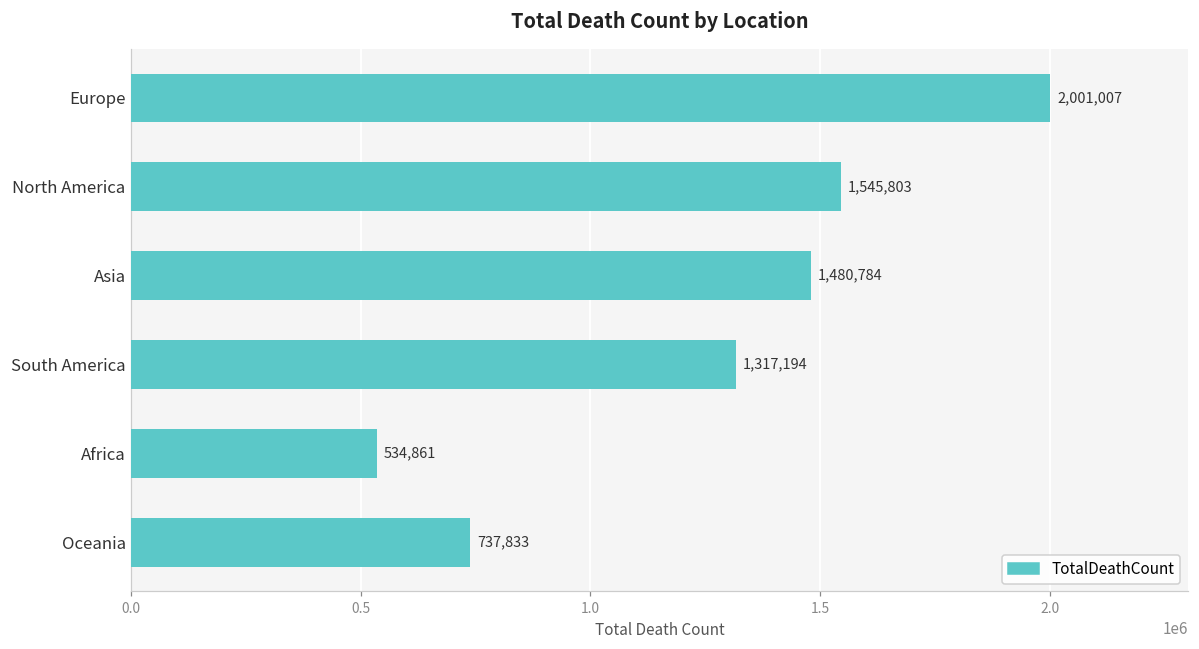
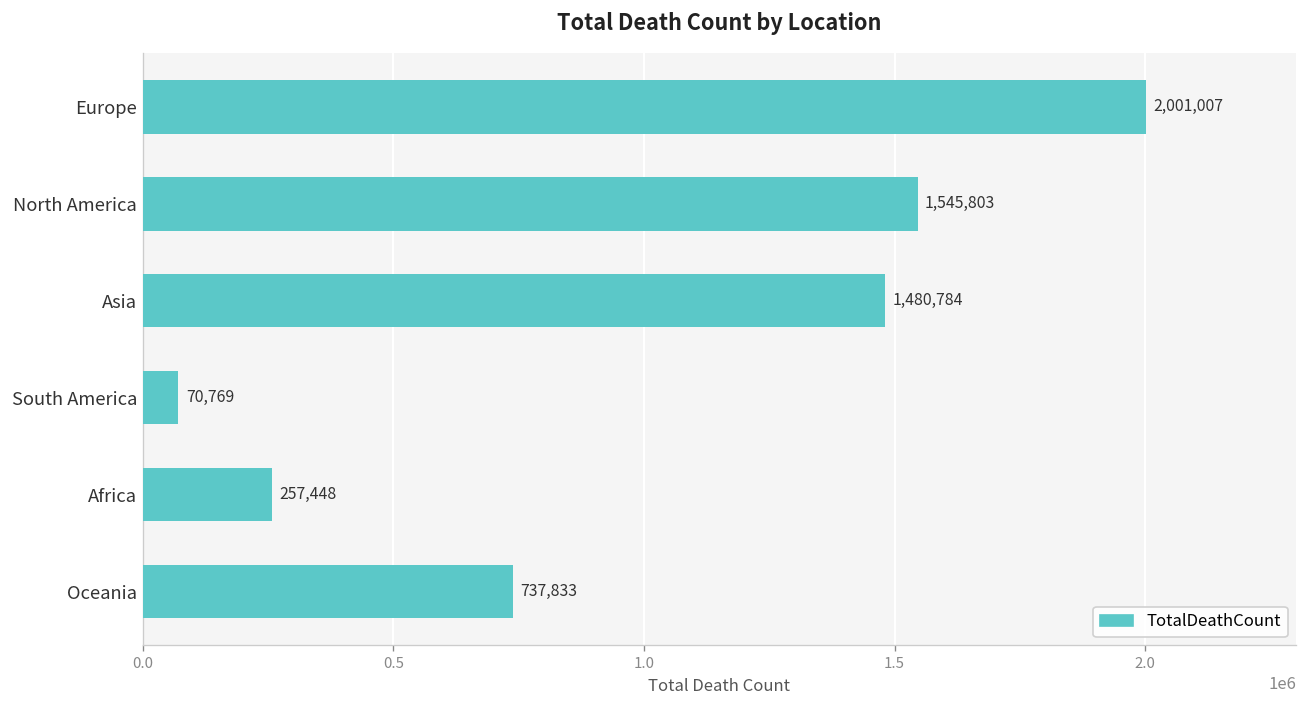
  {
    "Europe": "2,001,007",
    "North America": "1,545,803",
    "Asia": "1,480,784",
-   "South America": "1,317,194",
-   "Africa": "534,861",
+   "South America": "70,769",
+   "Africa": "257,448",
    "Oceania": "737,833"
  }
